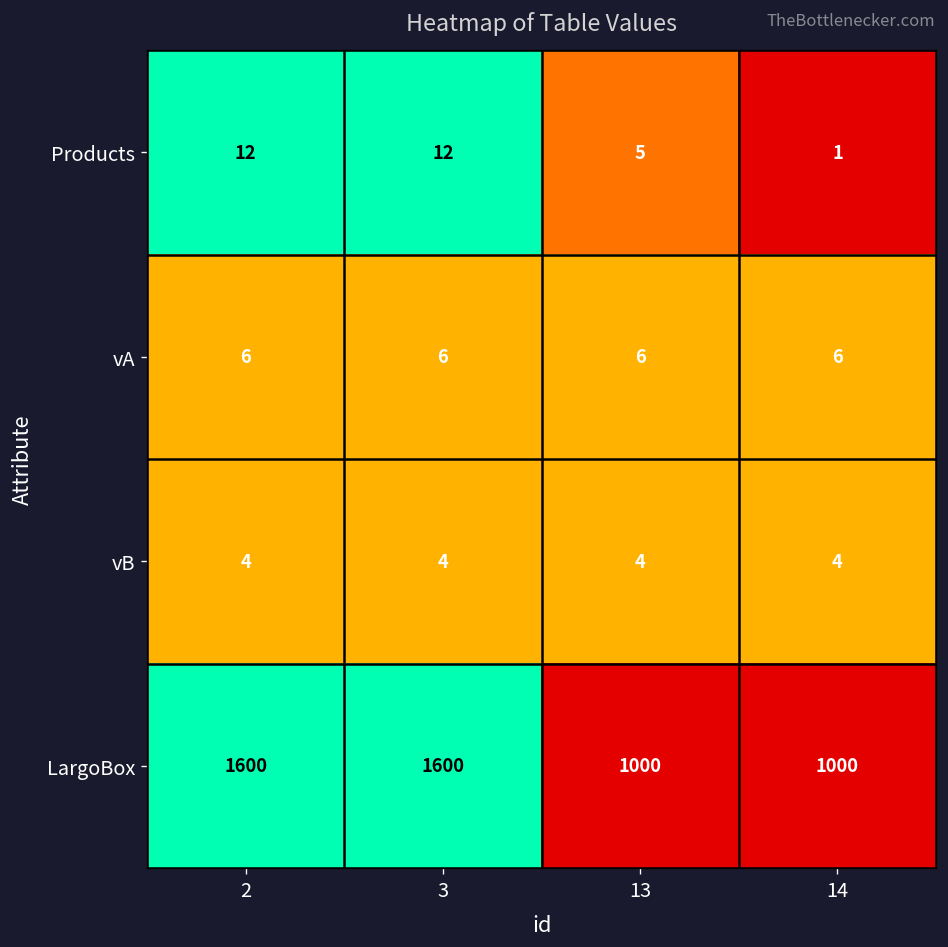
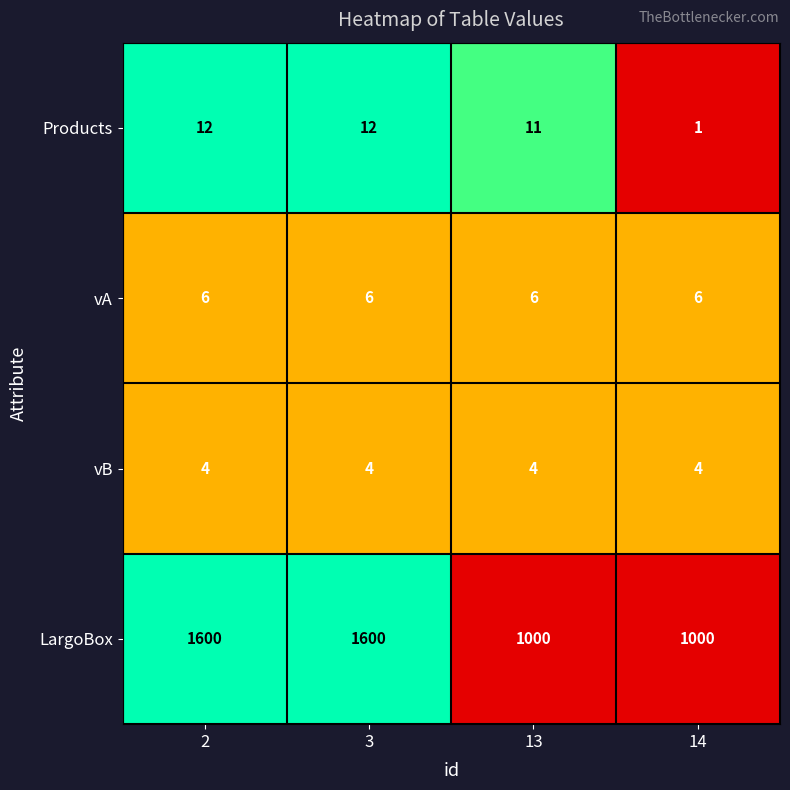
  {
    "Products": {
      "2": 12,
      "3": 12,
-     "13": 5,
+     "13": 11,
      "14": 1
    },
    "vA": {
      "2": 6,
      "3": 6,
      "13": 6,
      "14": 6
    },
    "vB": {
      "2": 4,
      "3": 4,
      "13": 4,
      "14": 4
    },
    "LargoBox": {
      "2": 1600,
      "3": 1600,
      "13": 1000,
      "14": 1000
    }
  }
